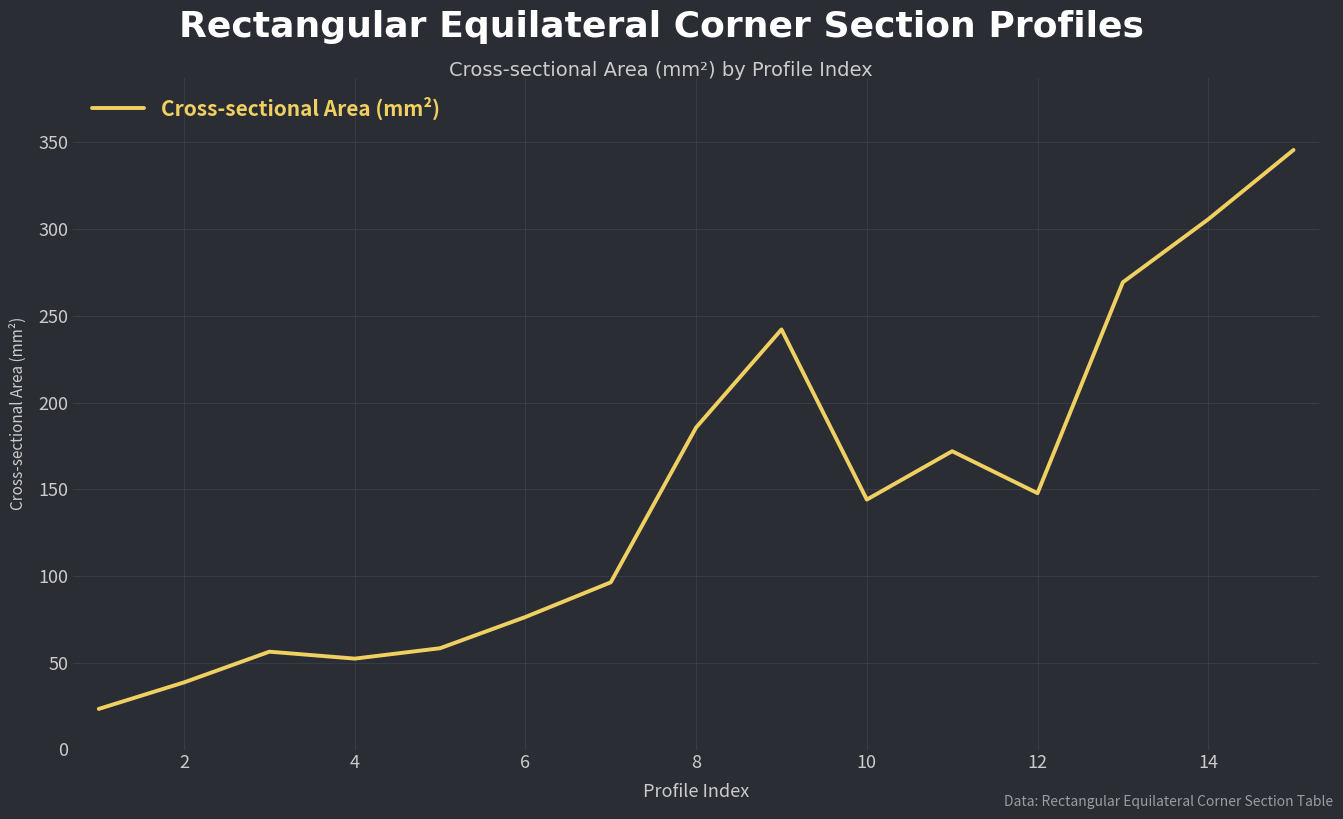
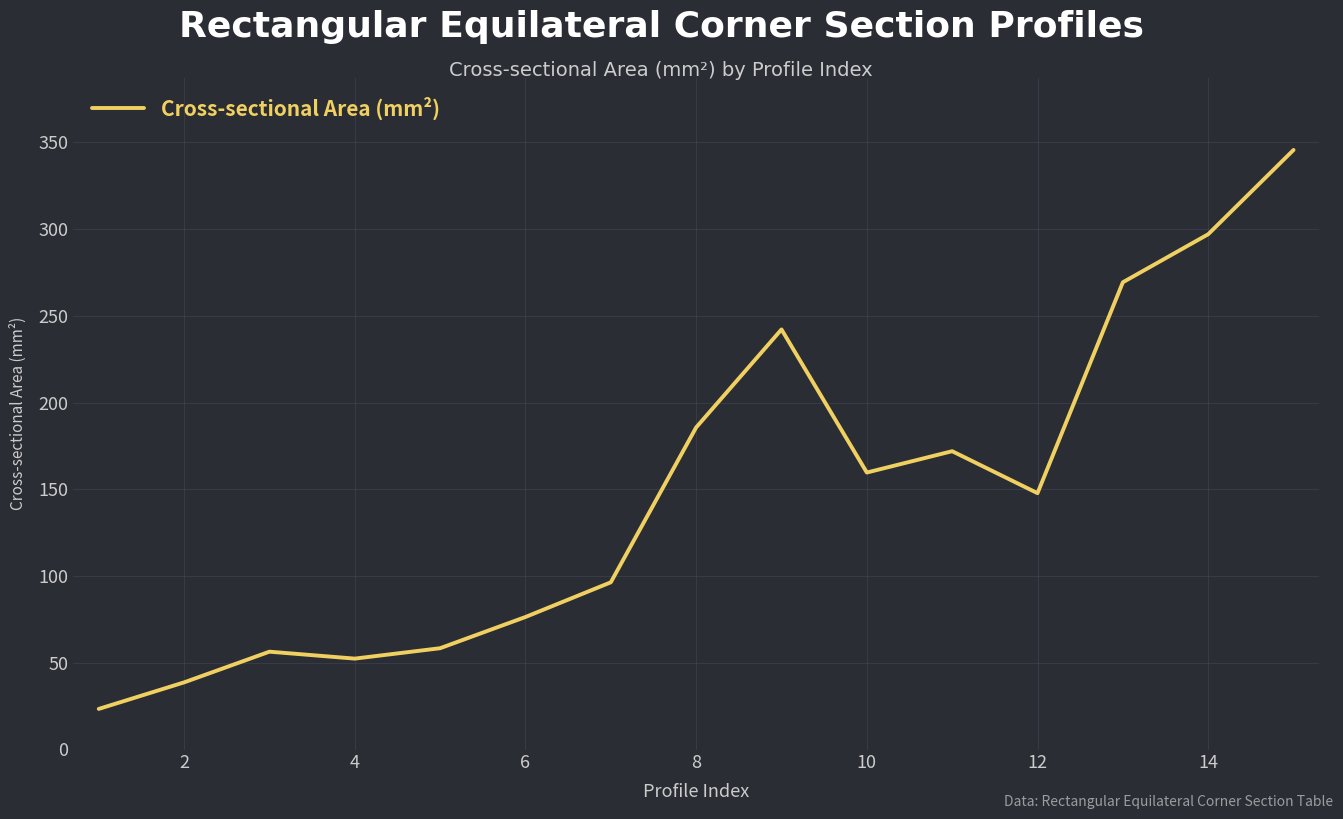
  {
    "2": 39,
    "4": 52,
    "6": 76,
    "8": 186,
-   "10": 144,
+   "10": 160,
    "12": 148,
-   "14": 306
+   "14": 297
  }
